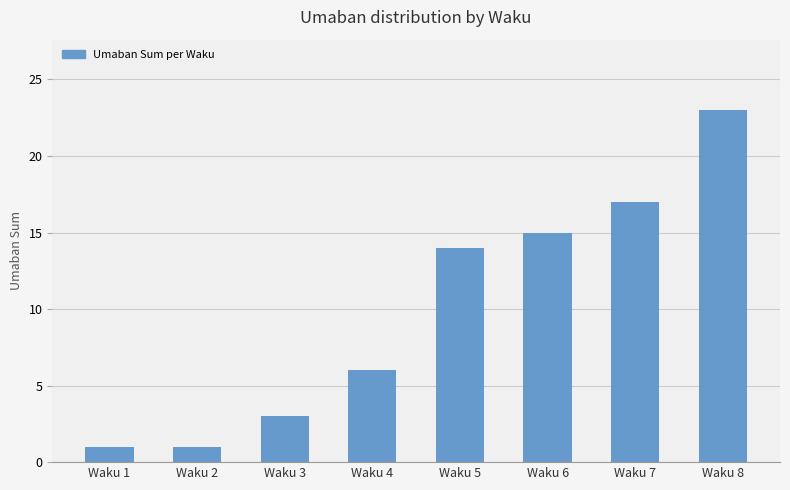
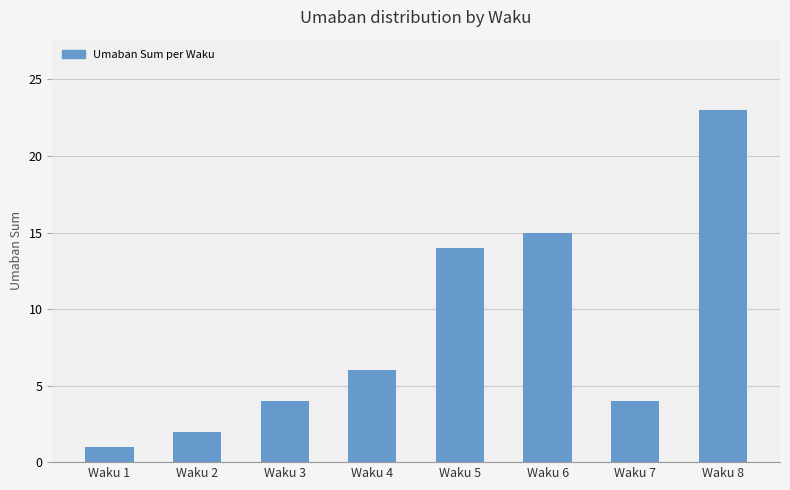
  {
    "Waku 1": 1,
-   "Waku 2": 1,
-   "Waku 3": 3,
+   "Waku 2": 2,
+   "Waku 3": 4,
    "Waku 4": 6,
    "Waku 5": 14,
    "Waku 6": 15,
-   "Waku 7": 17,
+   "Waku 7": 4,
    "Waku 8": 23
  }
